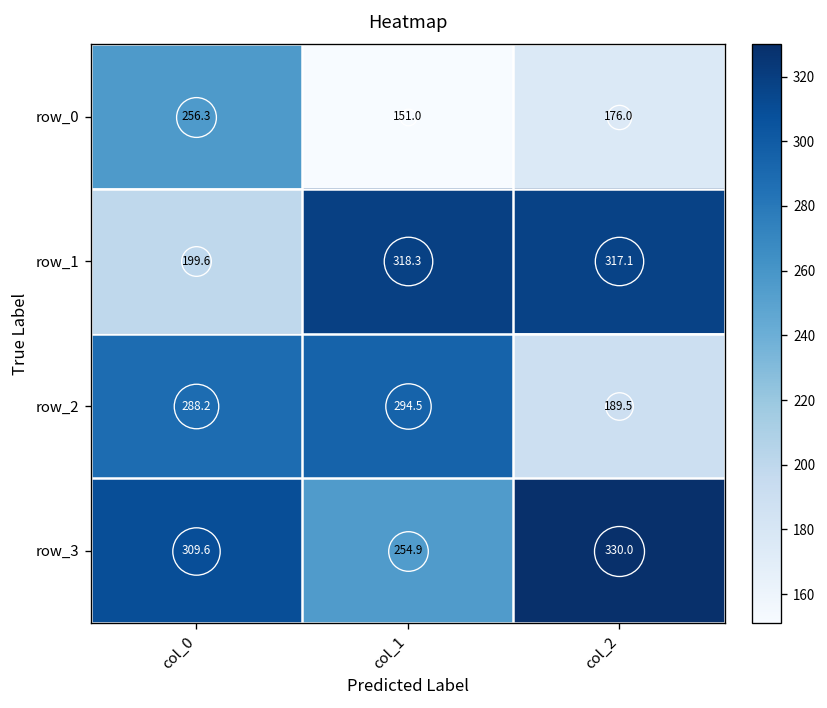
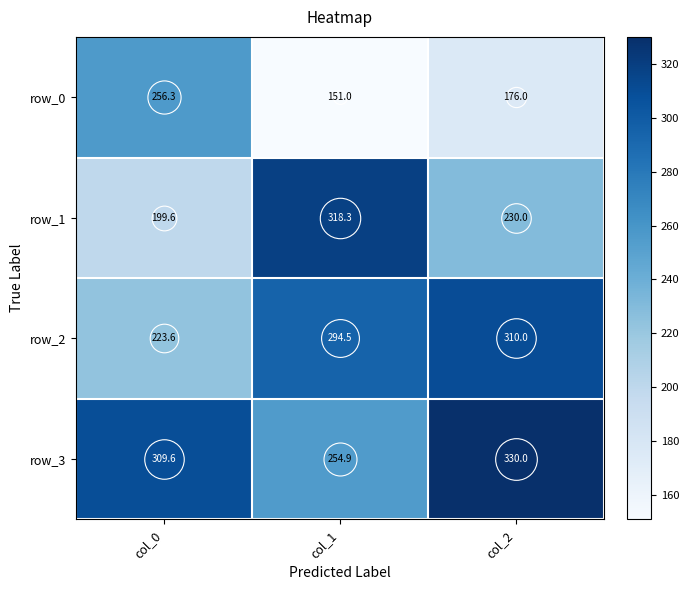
  {
    "row_1": {
-     "col_2": 317.1
+     "col_2": 230.0
    },
    "row_2": {
-     "col_0": 288.2,
-     "col_2": 189.5
+     "col_0": 223.6,
+     "col_2": 310.0
    }
  }
